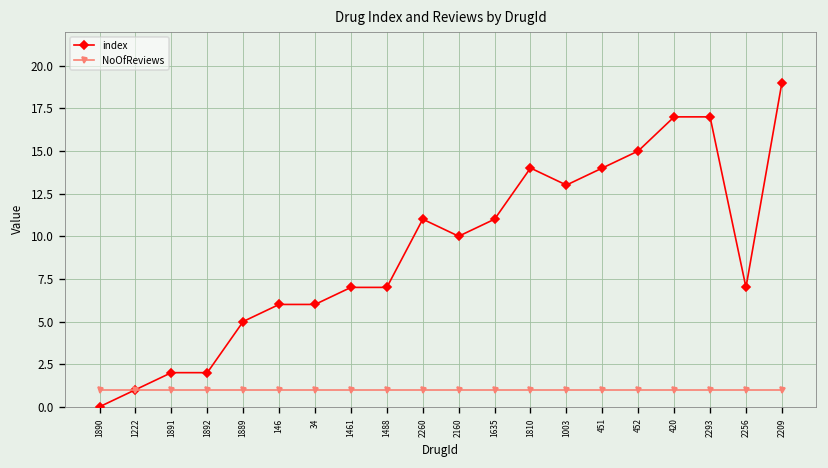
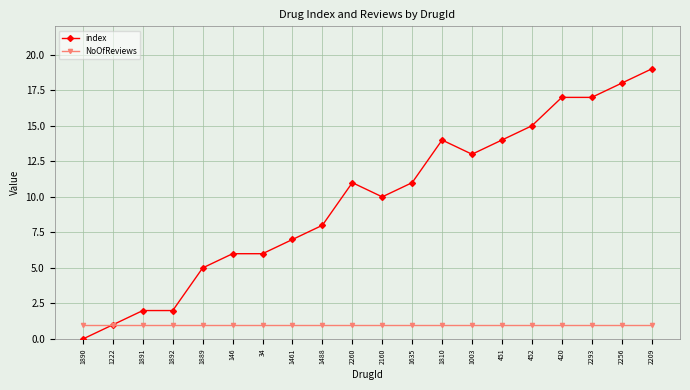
  {
    "index": {
      "1890": 0,
      "1891": 2,
      "1892": 2,
      "1889": 5,
      "146": 6,
      "34": 6,
      "1461": 7,
-     "1488": 7,
+     "1488": 8,
      "2260": 11,
      "2160": 10,
      "1635": 11,
      "1810": 14,
      "1003": 13,
      "451": 14,
      "452": 15,
      "420": 17,
      "2293": 17,
-     "2256": 7,
+     "2256": 18,
      "2209": 19
    },
    "NoOfReviews": {
      "1890": 1,
      "1891": 1,
      "1892": 1,
      "1889": 1,
      "146": 1,
      "34": 1,
      "1461": 1,
      "1488": 1,
      "2260": 1,
      "2160": 1,
      "1635": 1,
      "1810": 1,
      "1003": 1,
      "451": 1,
      "452": 1,
      "420": 1,
      "2293": 1,
      "2256": 1,
      "2209": 1
    }
  }
